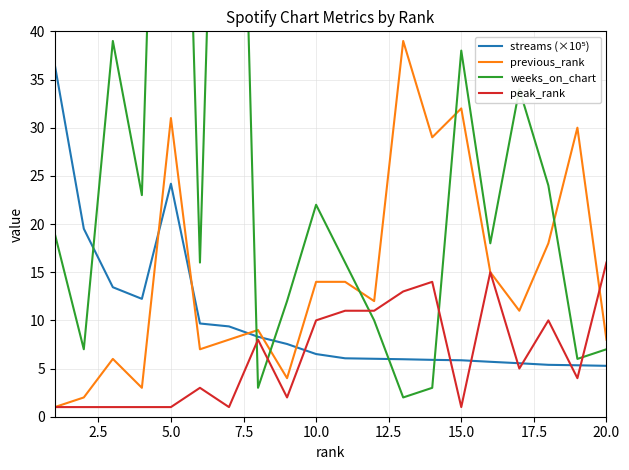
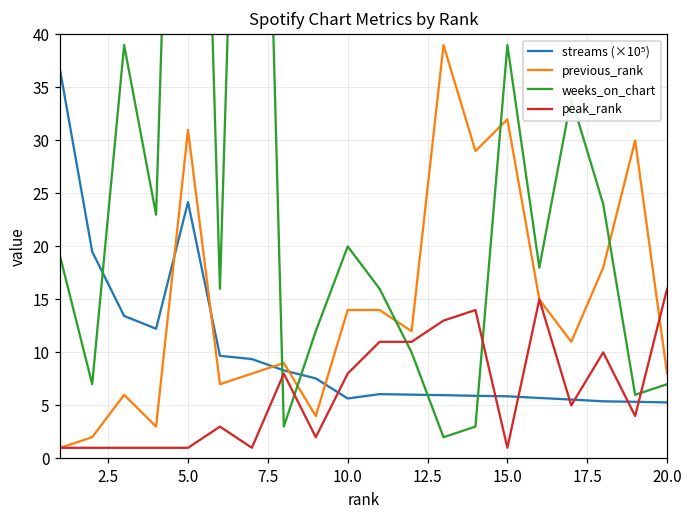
  {
    "streams (×10⁵)": {
      "5.0": 24,
-     "10.0": 7,
+     "10.0": 6,
      "15.0": 6,
      "20.0": 5
    },
    "previous_rank": {
      "5.0": 31,
      "10.0": 14,
      "15.0": 32,
      "20.0": 8
    },
    "weeks_on_chart": {
-     "10.0": 22,
-     "15.0": 38,
+     "10.0": 20,
+     "15.0": 39,
      "20.0": 7
    },
    "peak_rank": {
      "5.0": 1,
-     "10.0": 10,
+     "10.0": 8,
      "15.0": 1,
      "20.0": 16
    }
  }
